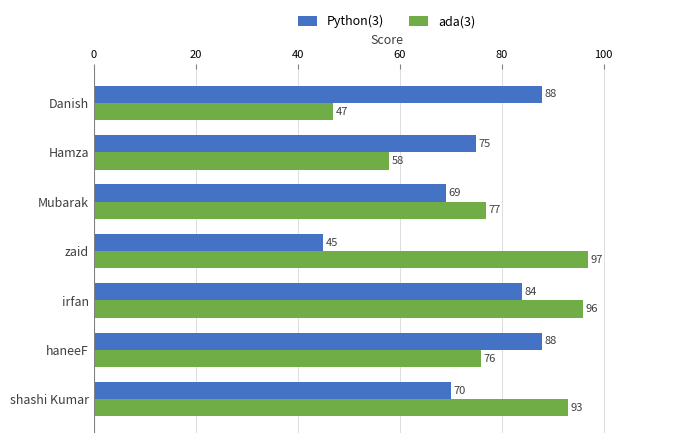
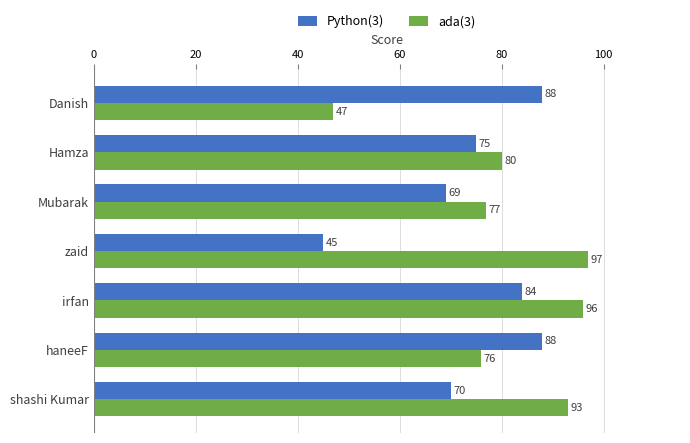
  {
    "Python(3)": {
      "Danish": 88,
      "Hamza": 75,
      "Mubarak": 69,
      "zaid": 45,
      "irfan": 84,
      "haneeF": 88,
      "shashi Kumar": 70
    },
    "ada(3)": {
      "Danish": 47,
-     "Hamza": 58,
+     "Hamza": 80,
      "Mubarak": 77,
      "zaid": 97,
      "irfan": 96,
      "haneeF": 76,
      "shashi Kumar": 93
    }
  }
